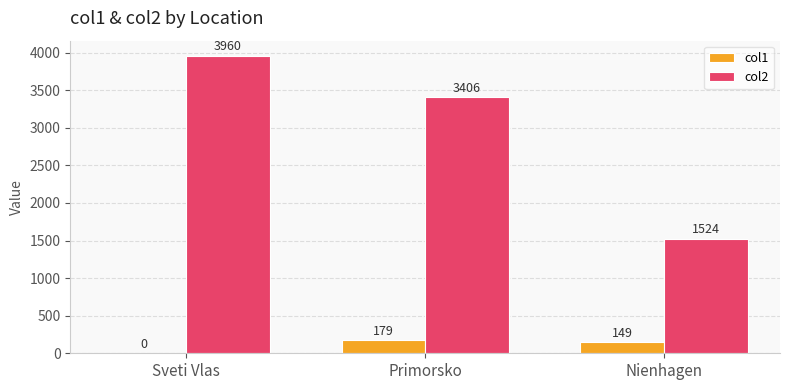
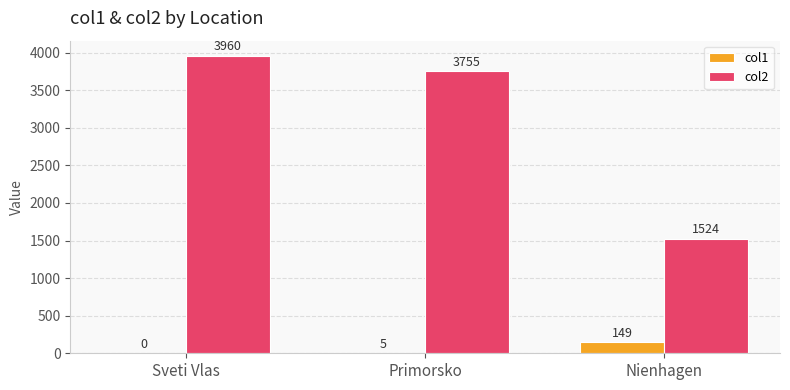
  {
    "col1": {
      "Sveti Vlas": 0,
-     "Primorsko": 179,
+     "Primorsko": 5,
      "Nienhagen": 149
    },
    "col2": {
      "Sveti Vlas": 3960,
-     "Primorsko": 3406,
+     "Primorsko": 3755,
      "Nienhagen": 1524
    }
  }
